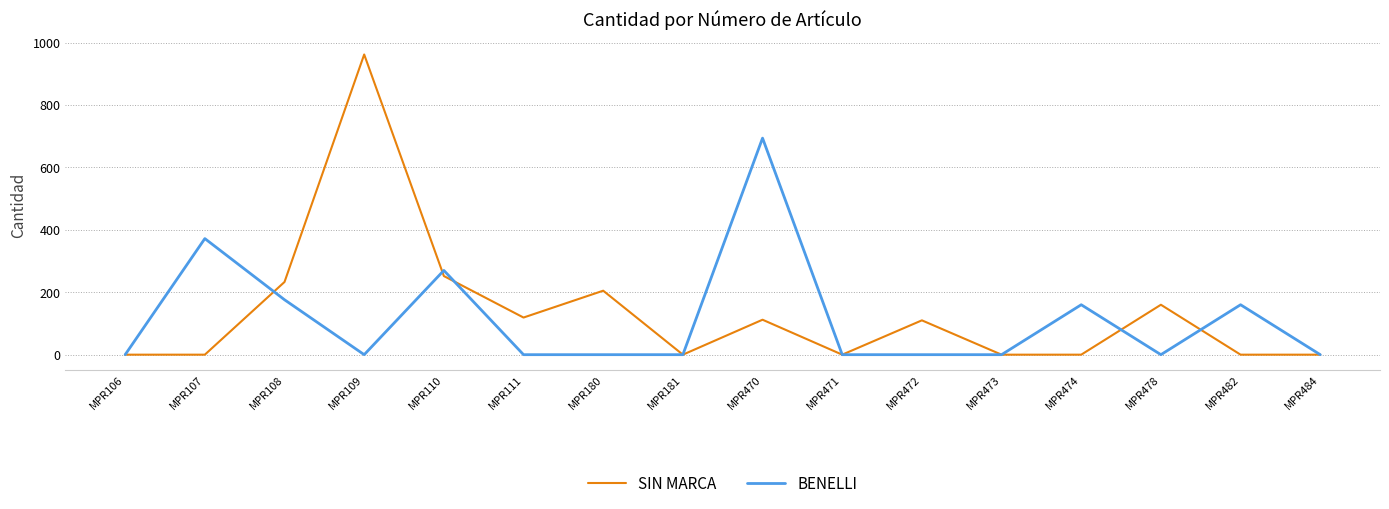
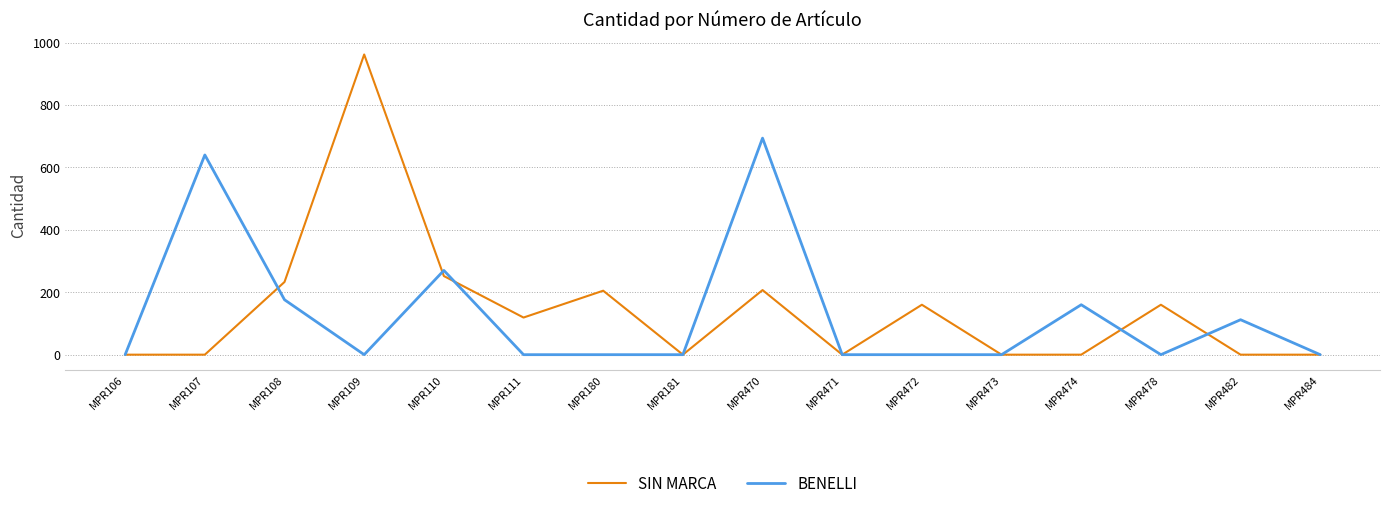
  {
    "SIN MARCA": {
      "MPR107": 0,
      "MPR108": 230,
      "MPR109": 960,
      "MPR110": 250,
      "MPR111": 120,
      "MPR180": 210,
-     "MPR470": 110,
-     "MPR472": 110,
+     "MPR470": 210,
+     "MPR472": 160,
      "MPR474": 0,
      "MPR478": 160,
      "MPR482": 0
    },
    "BENELLI": {
-     "MPR107": 370,
+     "MPR107": 640,
      "MPR108": 180,
      "MPR109": 0,
      "MPR110": 270,
      "MPR111": 0,
      "MPR180": 0,
      "MPR470": 690,
      "MPR472": 0,
      "MPR474": 160,
      "MPR478": 0,
-     "MPR482": 160
+     "MPR482": 110
    }
  }
